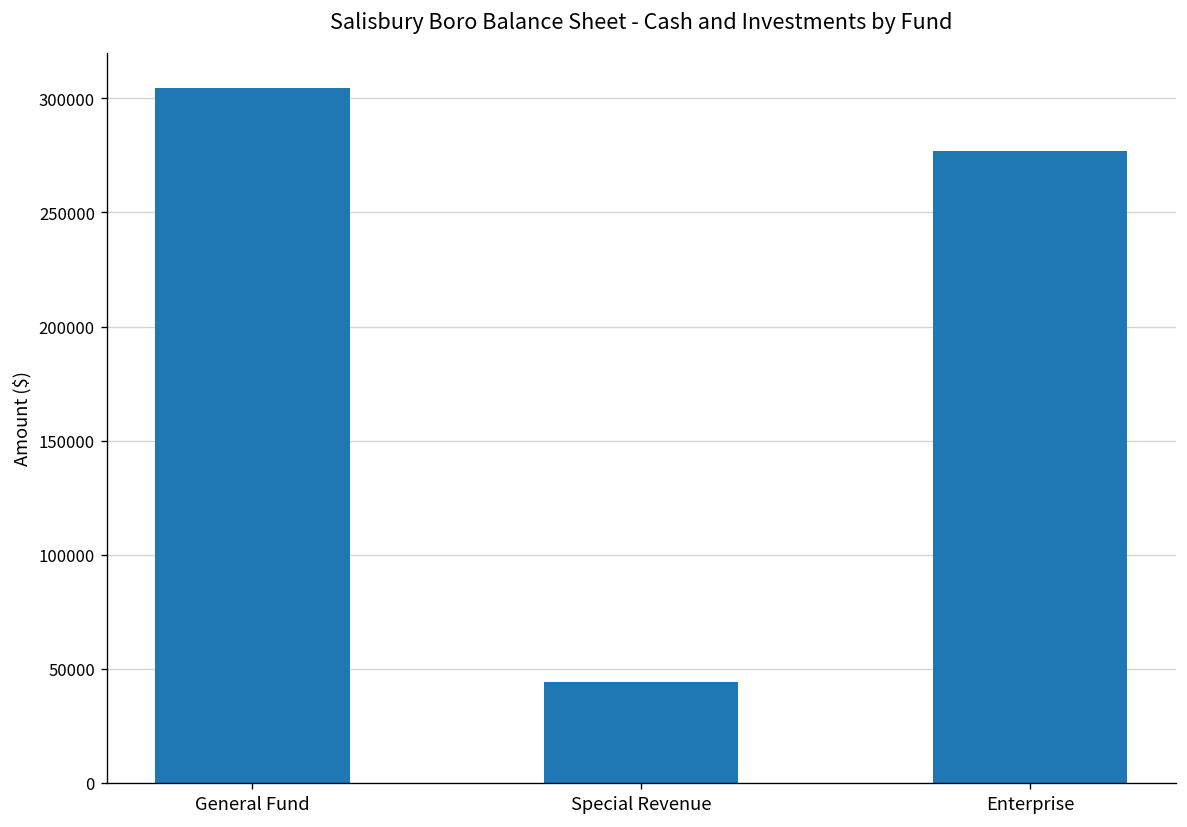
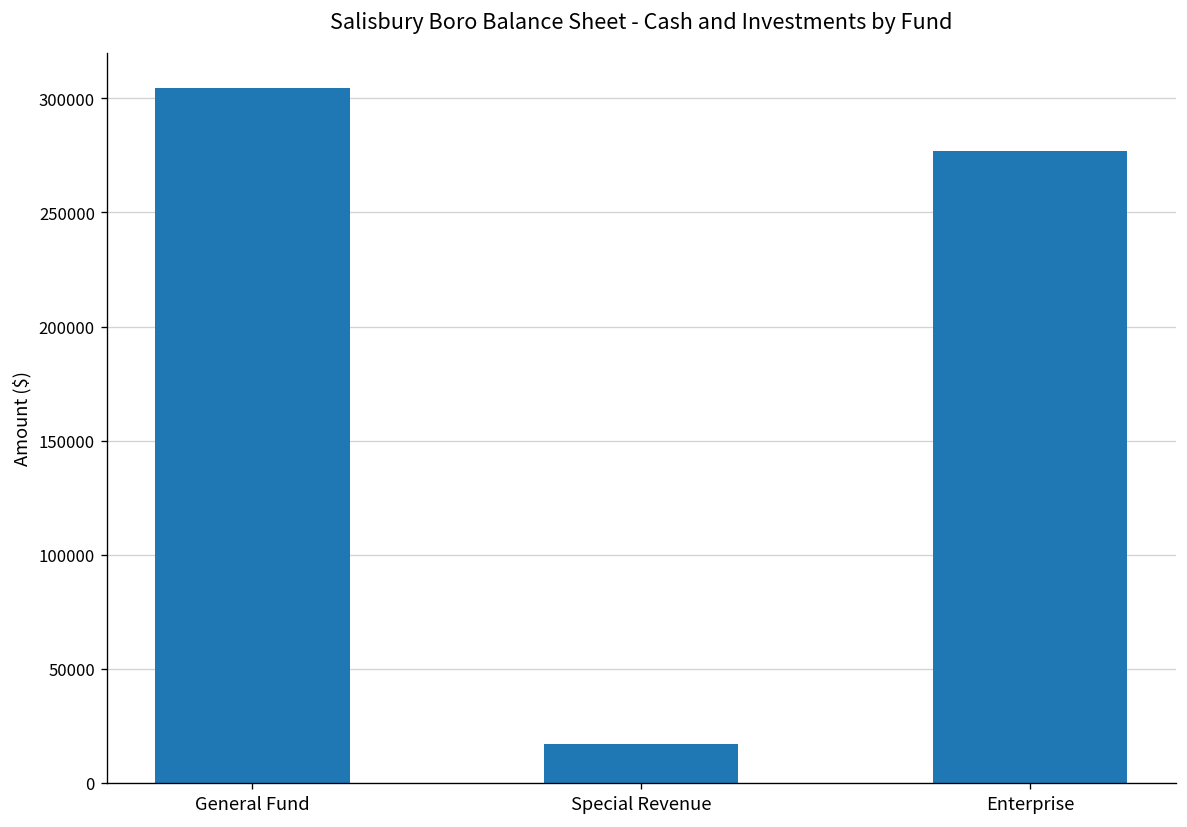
  {
    "General Fund": 305000,
-   "Special Revenue": 44000,
+   "Special Revenue": 17000,
    "Enterprise": 277000
  }
